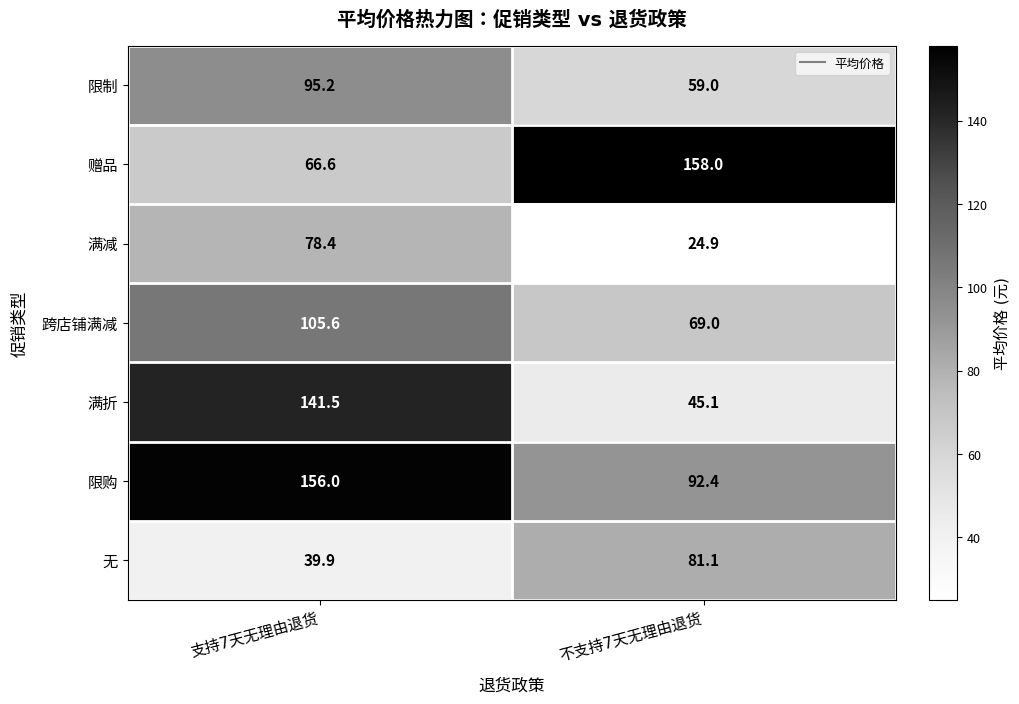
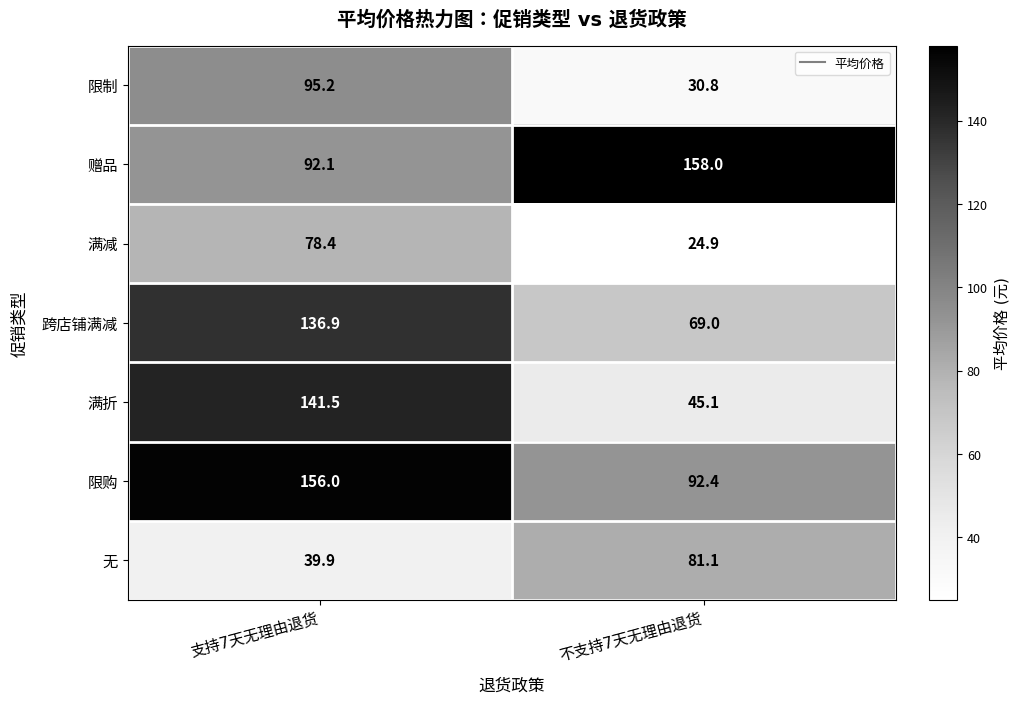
  {
    "限制": {
      "支持7天无理由退货": 95.2,
-     "不支持7天无理由退货": 59.0
+     "不支持7天无理由退货": 30.8
    },
    "赠品": {
-     "支持7天无理由退货": 66.6,
+     "支持7天无理由退货": 92.1,
      "不支持7天无理由退货": 158.0
    },
    "满减": {
      "支持7天无理由退货": 78.4,
      "不支持7天无理由退货": 24.9
    },
    "跨店铺满减": {
-     "支持7天无理由退货": 105.6,
+     "支持7天无理由退货": 136.9,
      "不支持7天无理由退货": 69.0
    },
    "满折": {
      "支持7天无理由退货": 141.5,
      "不支持7天无理由退货": 45.1
    },
    "限购": {
      "支持7天无理由退货": 156.0,
      "不支持7天无理由退货": 92.4
    },
    "无": {
      "支持7天无理由退货": 39.9,
      "不支持7天无理由退货": 81.1
    }
  }
